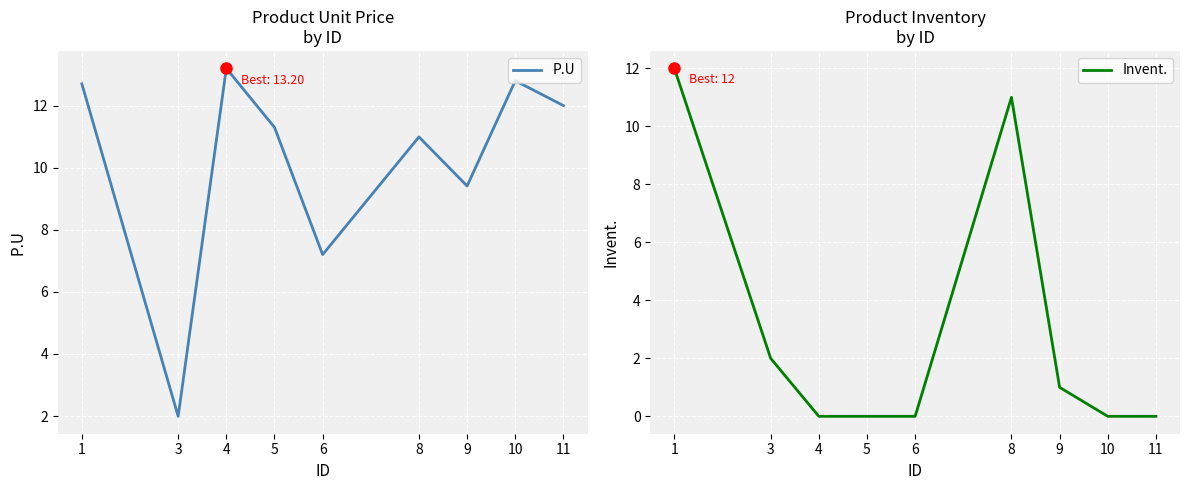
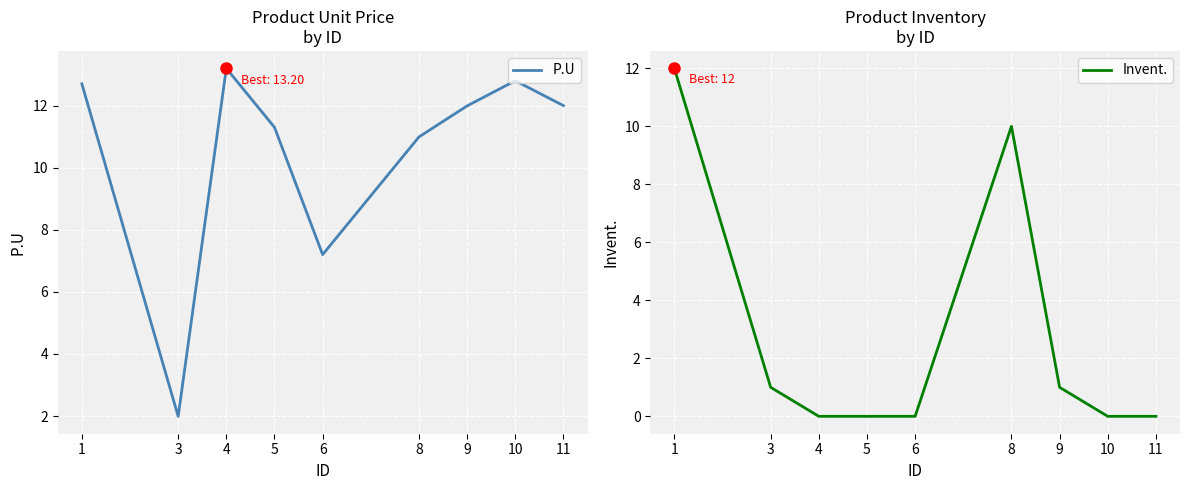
  {
    "Product Unit Price by ID": {
      "P.U": {
        "1": 12.7,
        "3": 2.0,
        "5": 11.3,
        "6": 7.2,
        "8": 11.0,
-       "9": 9.4,
+       "9": 12.0,
        "11": 12.0
      }
    },
    "Product Inventory by ID": {
      "Invent.": {
-       "3": 2,
+       "3": 1,
        "4": 0,
        "5": 0,
        "6": 0,
-       "8": 11,
+       "8": 10,
        "9": 1,
        "10": 0,
        "11": 0
      }
    }
  }
